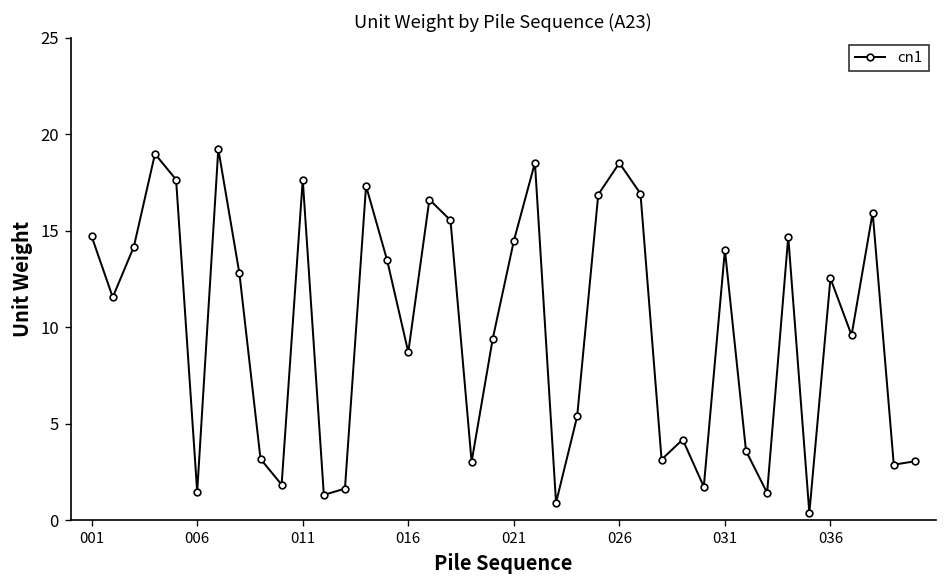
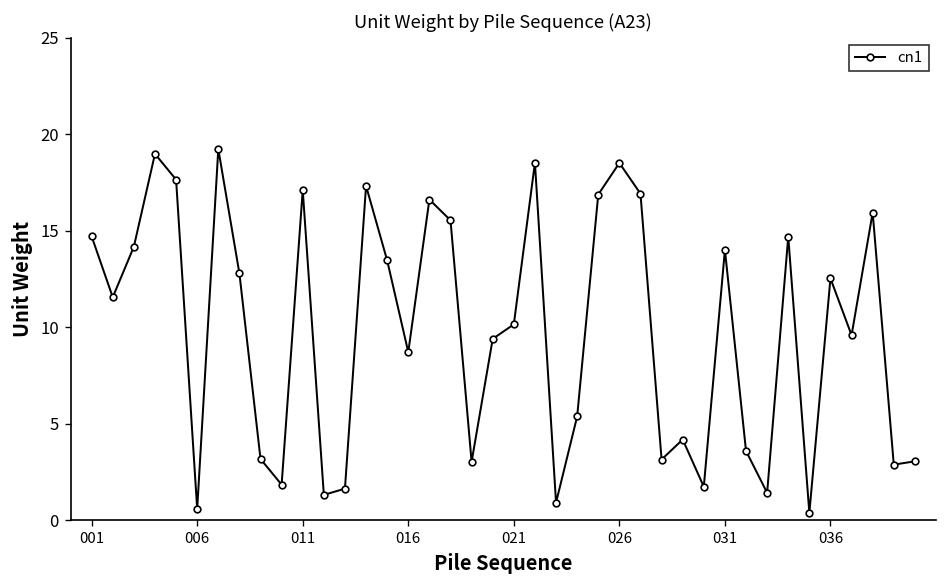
  {
    "001": 14.7,
-   "006": 1.5,
-   "011": 17.7,
+   "006": 0.6,
+   "011": 17.1,
    "016": 8.7,
-   "021": 14.5,
+   "021": 10.2,
    "026": 18.5,
    "031": 14.0,
    "036": 12.5
  }
